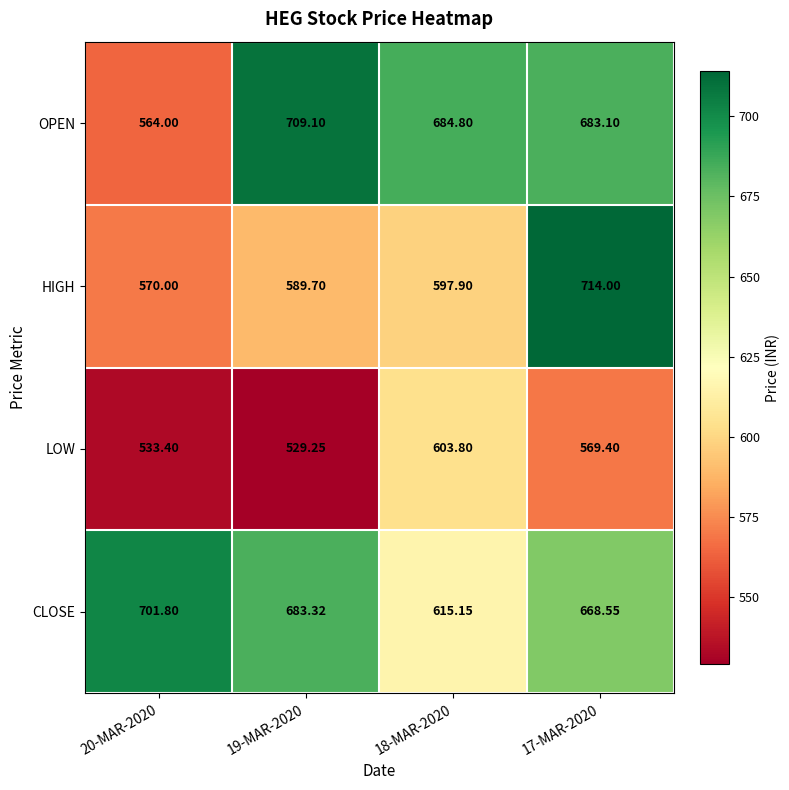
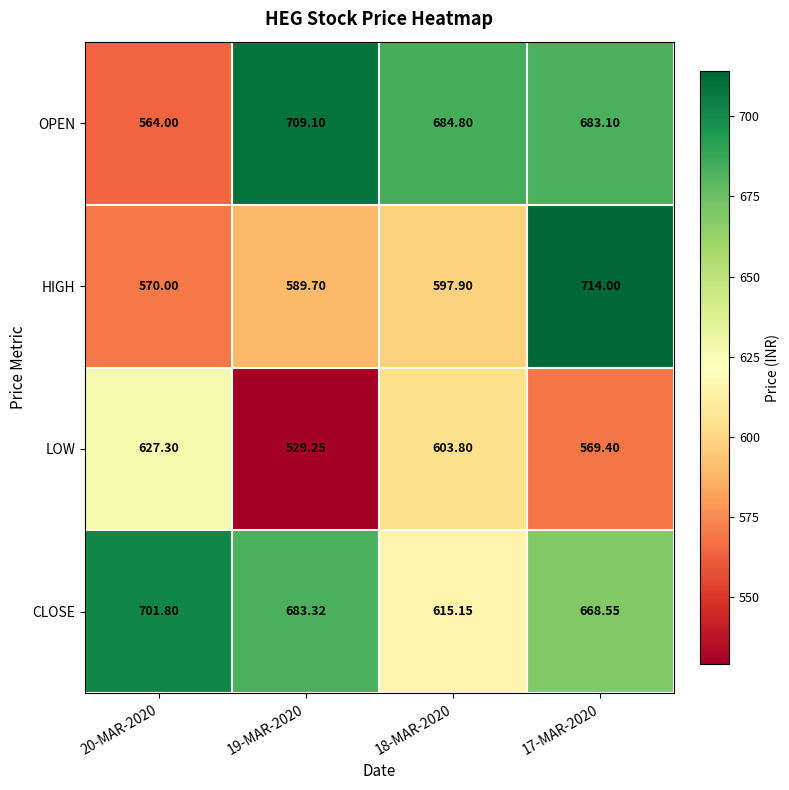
  {
    "OPEN": {
      "20-MAR-2020": 564.00,
      "19-MAR-2020": 709.10,
      "18-MAR-2020": 684.80,
      "17-MAR-2020": 683.10
    },
    "HIGH": {
      "20-MAR-2020": 570.00,
      "19-MAR-2020": 589.70,
      "18-MAR-2020": 597.90,
      "17-MAR-2020": 714.00
    },
    "LOW": {
-     "20-MAR-2020": 533.40,
+     "20-MAR-2020": 627.30,
      "19-MAR-2020": 529.25,
      "18-MAR-2020": 603.80,
      "17-MAR-2020": 569.40
    },
    "CLOSE": {
      "20-MAR-2020": 701.80,
      "19-MAR-2020": 683.32,
      "18-MAR-2020": 615.15,
      "17-MAR-2020": 668.55
    }
  }
